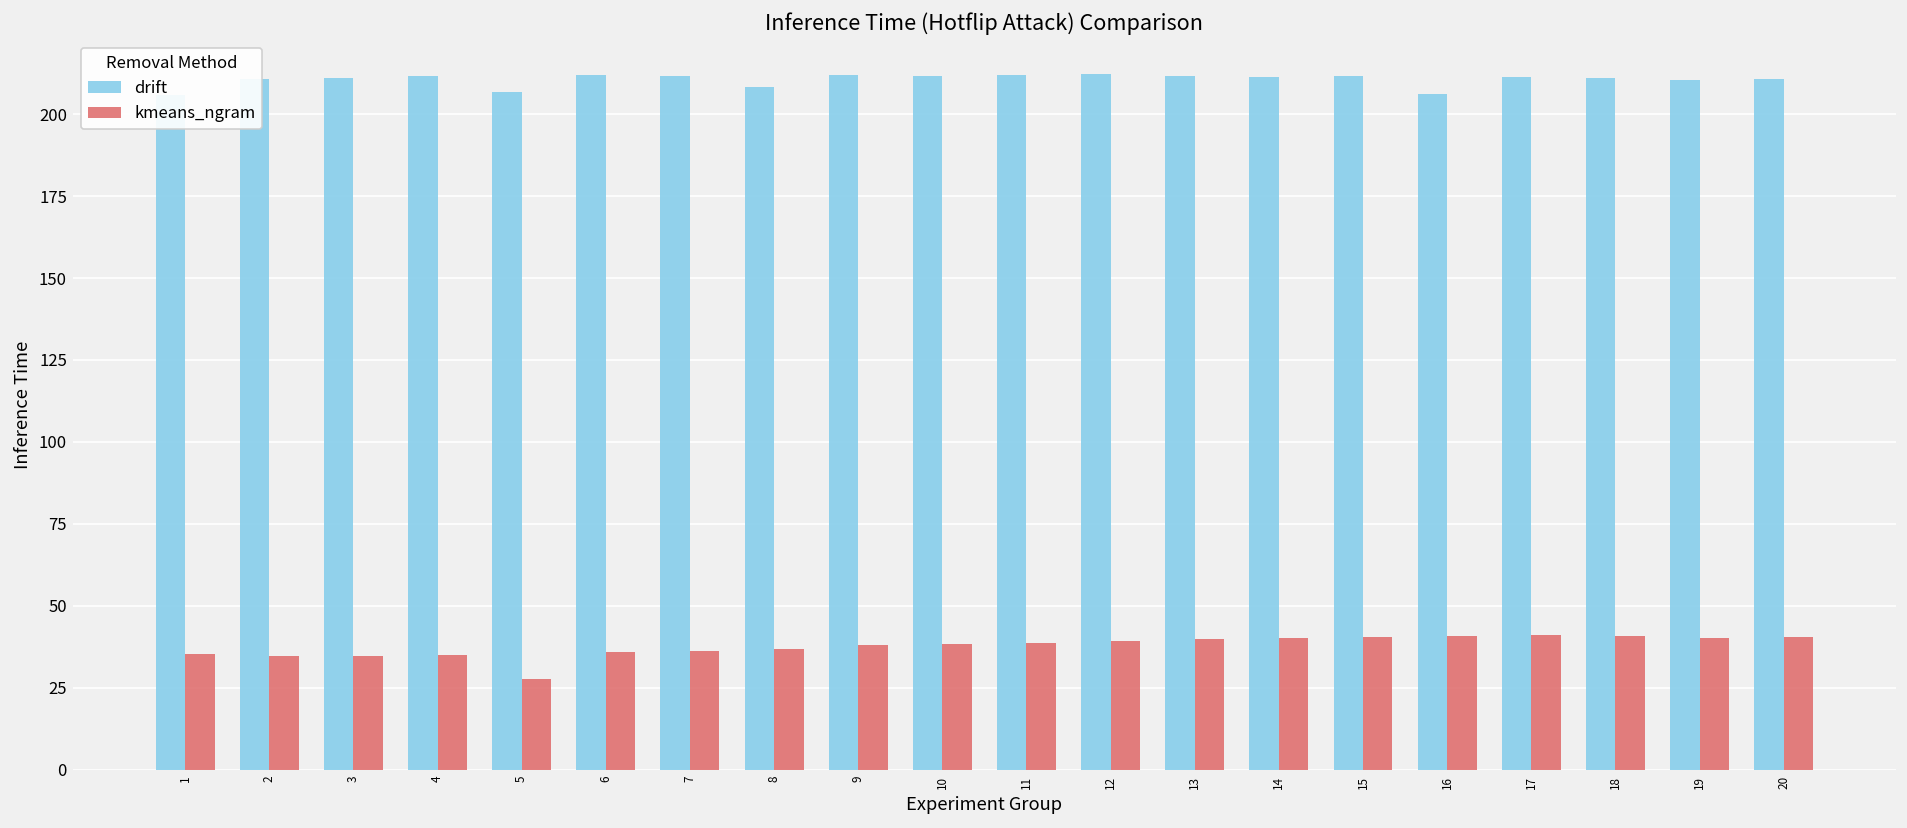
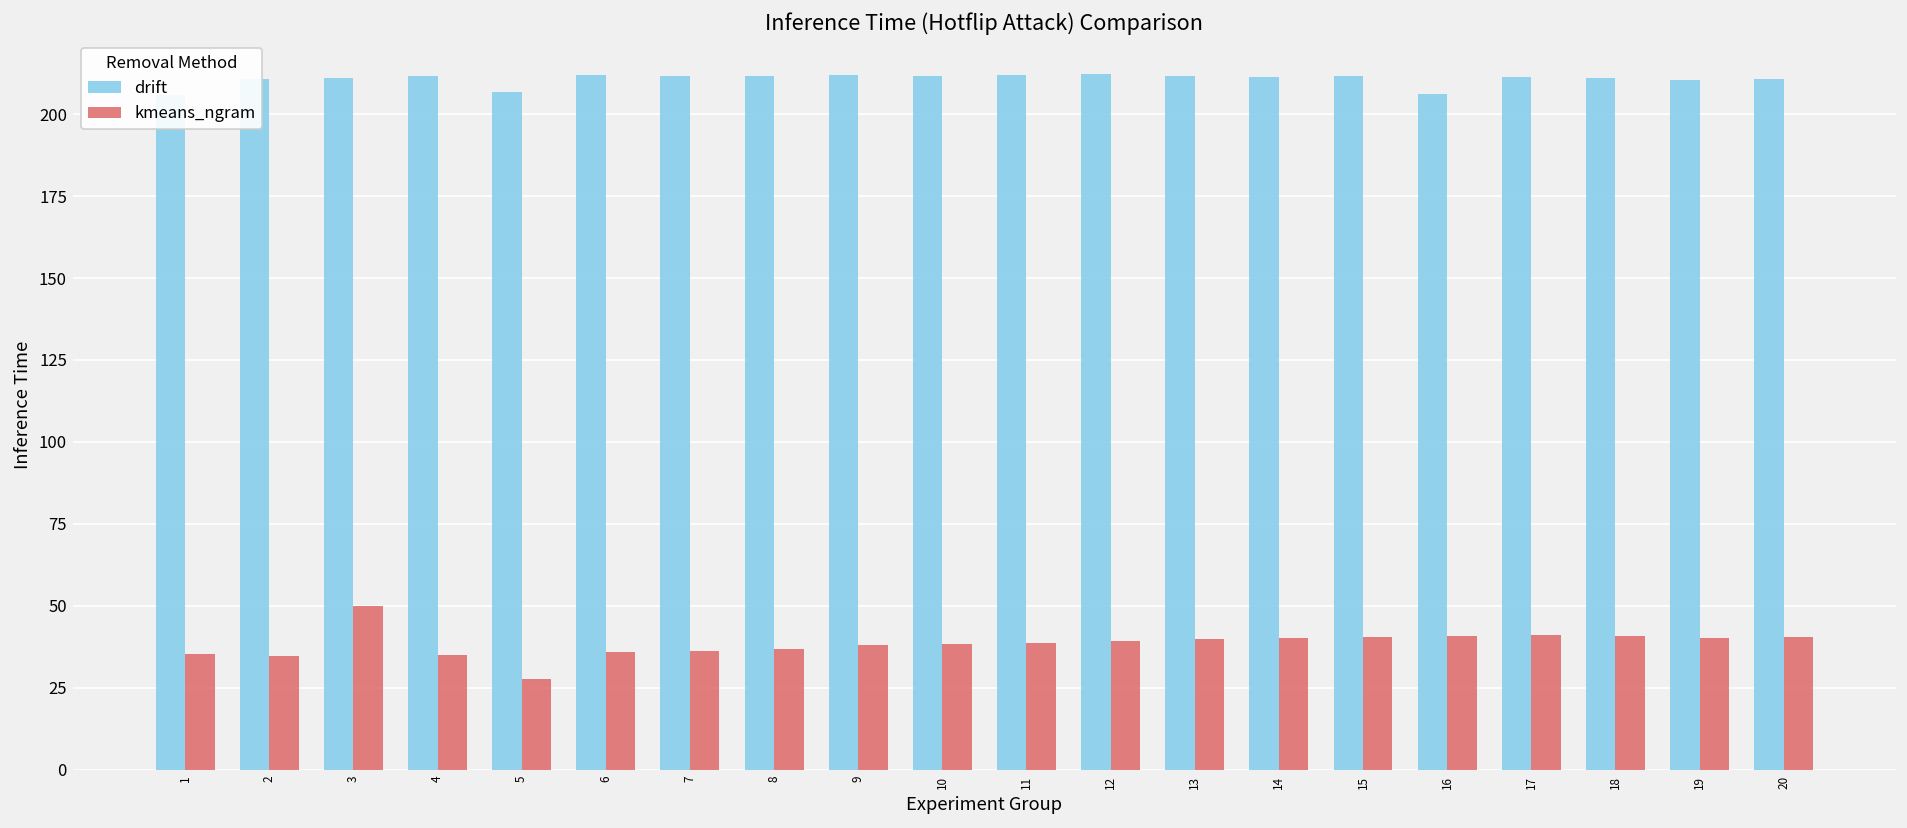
  {
    "drift": {
      "3": 211,
      "4": 212,
      "5": 207,
      "6": 212,
      "7": 212,
-     "8": 208,
+     "8": 212,
      "9": 212,
      "10": 212,
      "11": 212,
      "12": 212,
      "13": 212,
      "14": 211,
      "15": 212,
      "16": 206,
      "17": 211,
      "18": 211,
      "19": 210,
      "20": 211
    },
    "kmeans_ngram": {
      "1": 35,
      "2": 35,
-     "3": 35,
+     "3": 50,
      "4": 35,
      "5": 28,
      "6": 36,
      "7": 36,
      "8": 37,
      "9": 38,
      "10": 38,
      "11": 39,
      "12": 39,
      "13": 40,
      "14": 40,
      "15": 40,
      "16": 41,
      "17": 41,
      "18": 41,
      "19": 40,
      "20": 40
    }
  }
